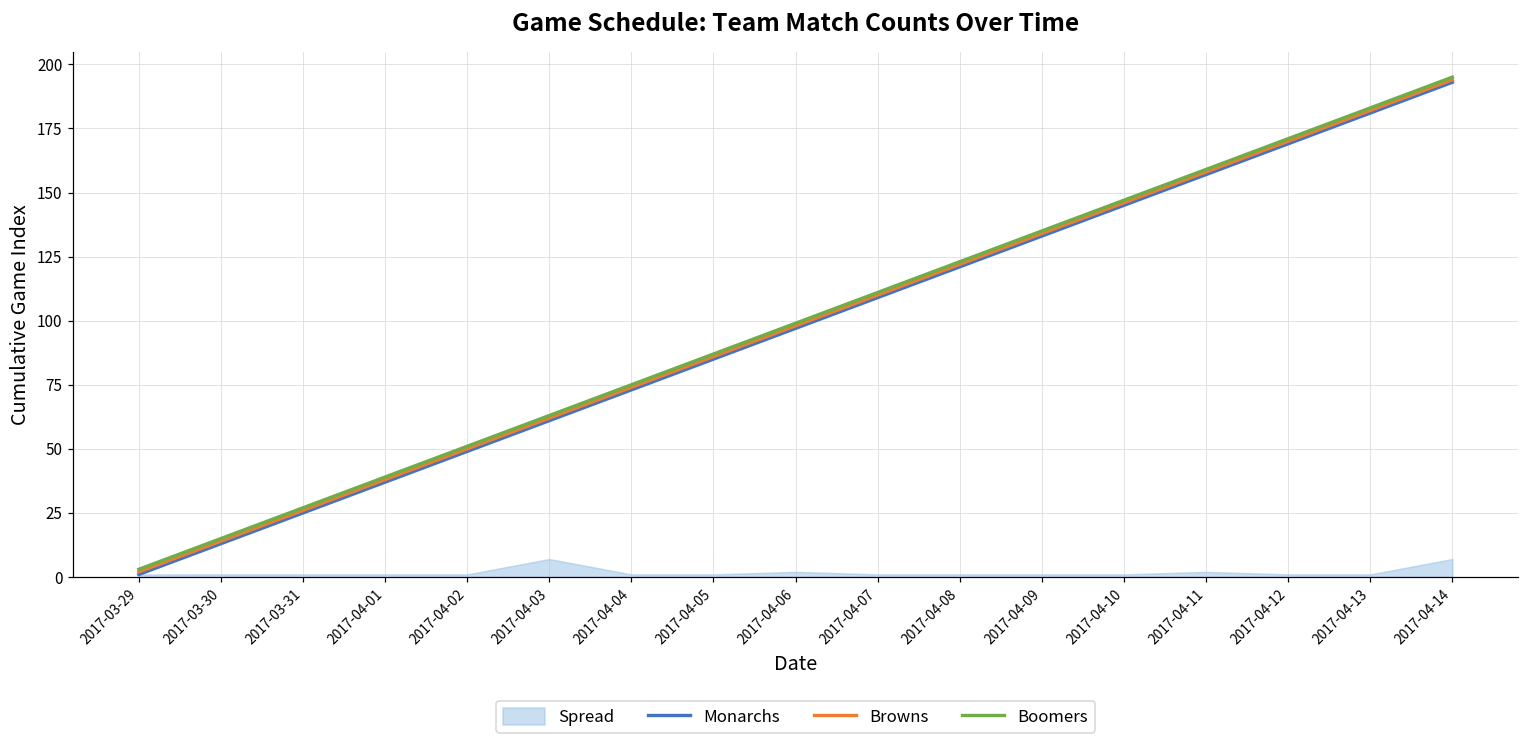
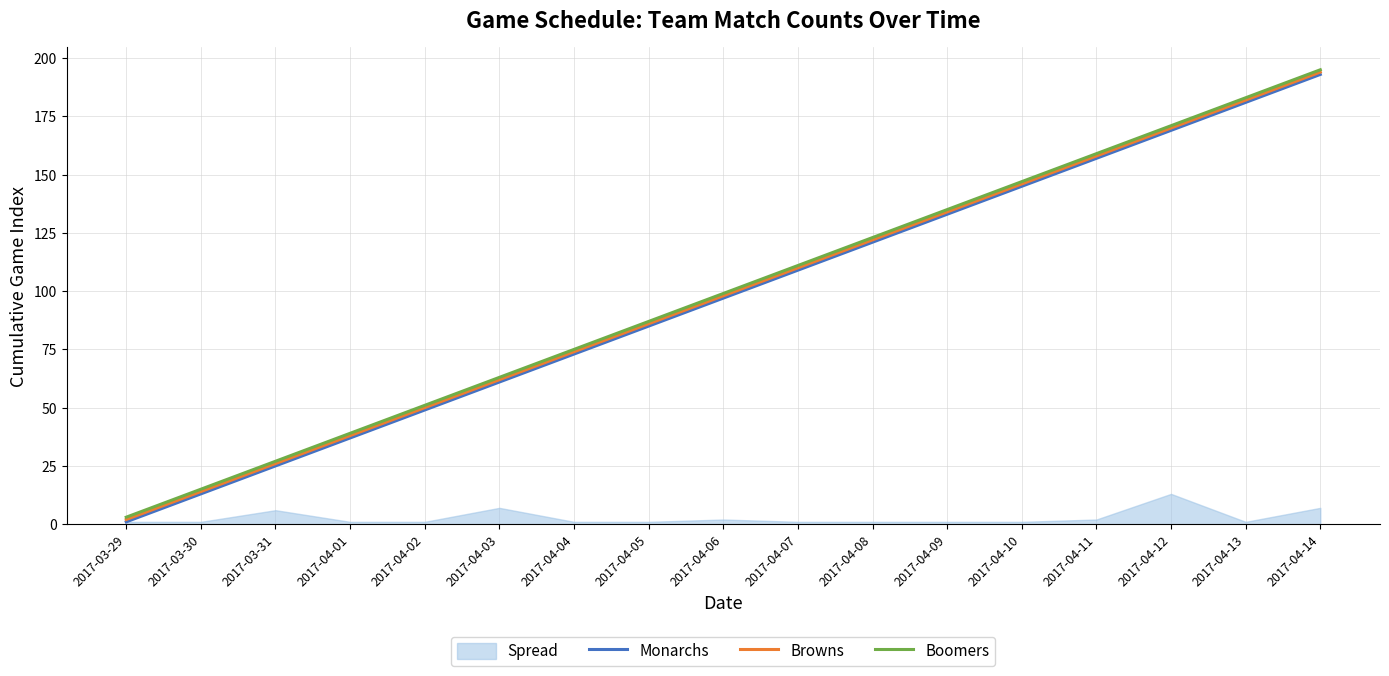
  {
    "Spread": {
-     "2017-03-31": 1,
+     "2017-03-31": 6,
      "2017-04-03": 7,
      "2017-04-06": 2,
      "2017-04-11": 2,
-     "2017-04-12": 1,
+     "2017-04-12": 13,
      "2017-04-14": 7
    }
  }
